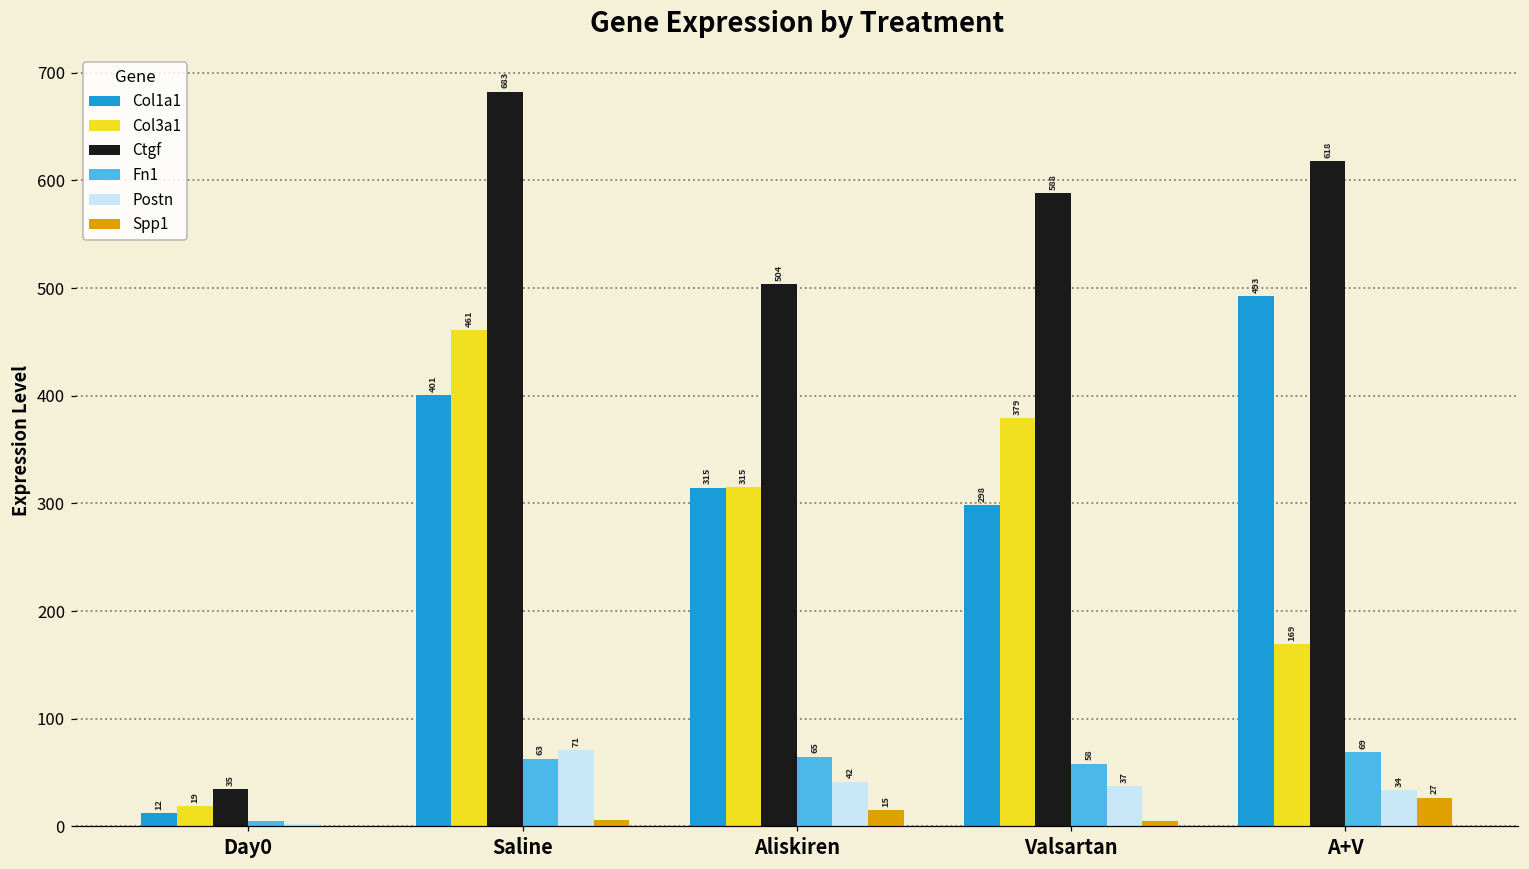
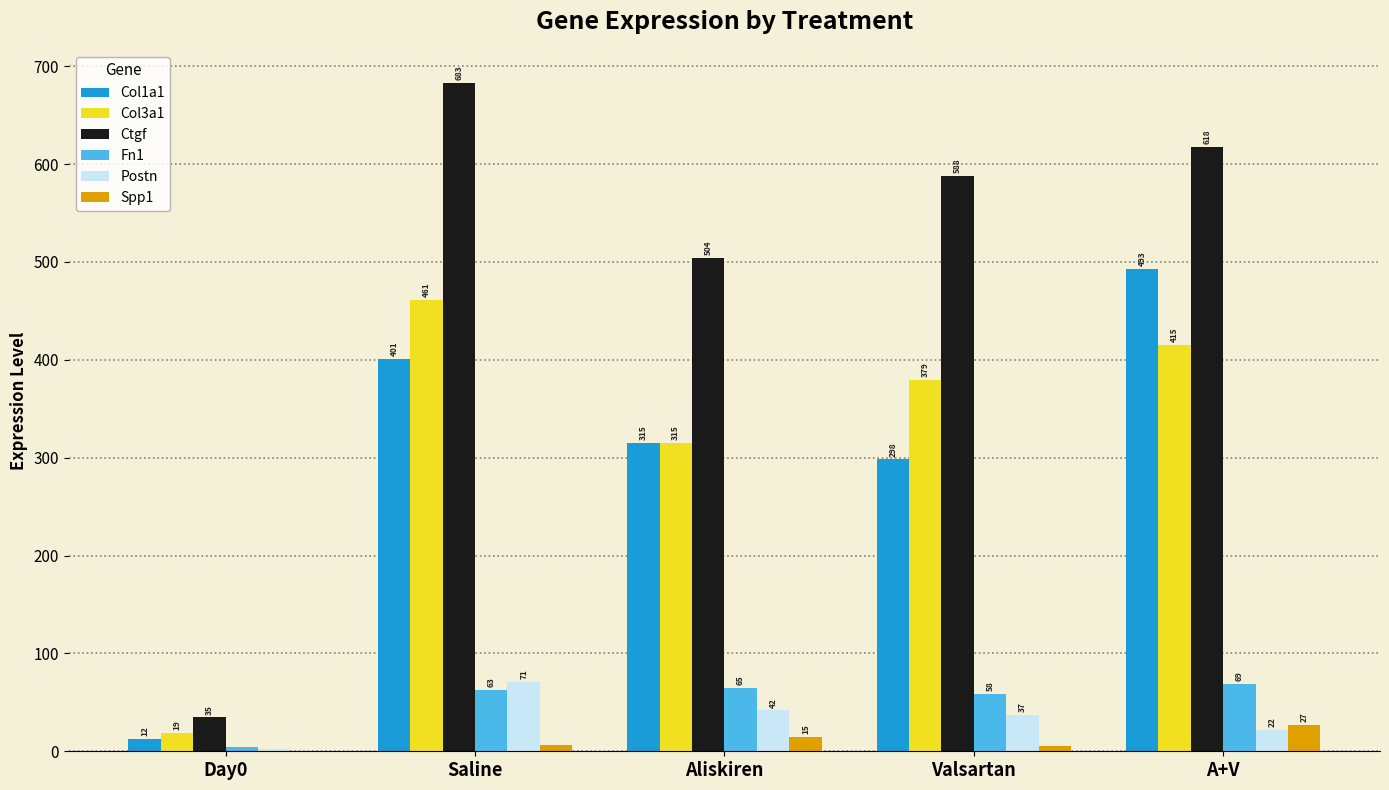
  {
    "Col3a1": {
      "Day0": 19,
      "Saline": 461,
      "Aliskiren": 315,
      "Valsartan": 379,
-     "A+V": 169
+     "A+V": 415
    },
    "Ctgf": {
      "Day0": 35,
      "Saline": 683,
      "Aliskiren": 504,
      "Valsartan": 588,
      "A+V": 618
    },
    "Postn": {
      "Saline": 71,
      "Aliskiren": 42,
      "Valsartan": 37,
-     "A+V": 34
+     "A+V": 22
    },
    "Spp1": {
      "Aliskiren": 15,
      "A+V": 27
    }
  }
